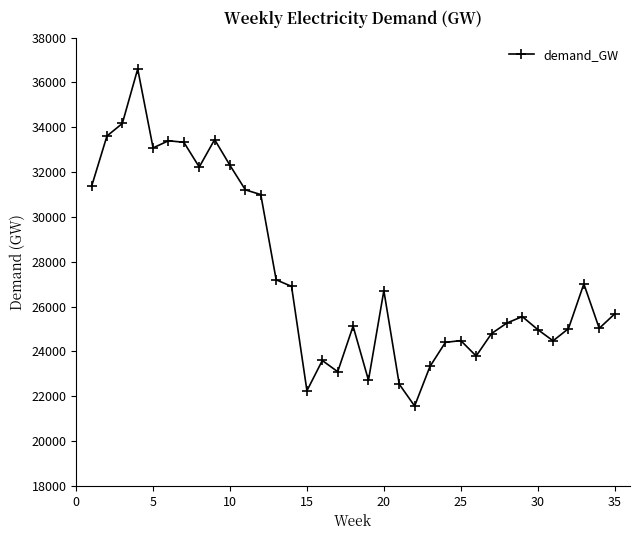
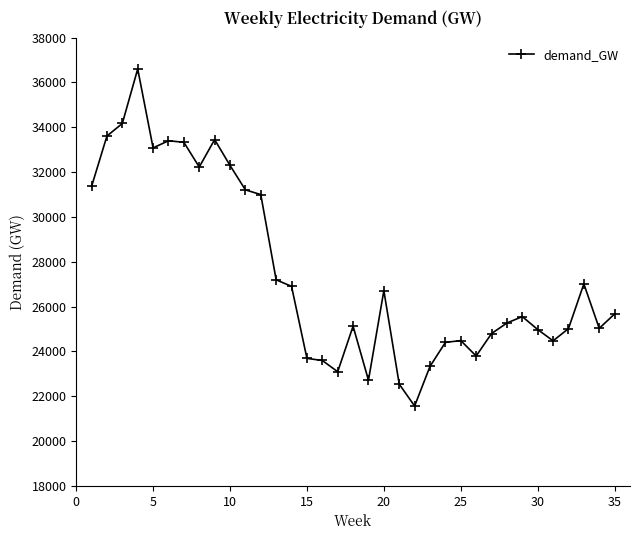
  {
    "5": 33100,
    "10": 32300,
-   "15": 22200,
+   "15": 23700,
    "20": 26700,
    "25": 24500,
    "30": 25000,
    "35": 25700
  }
